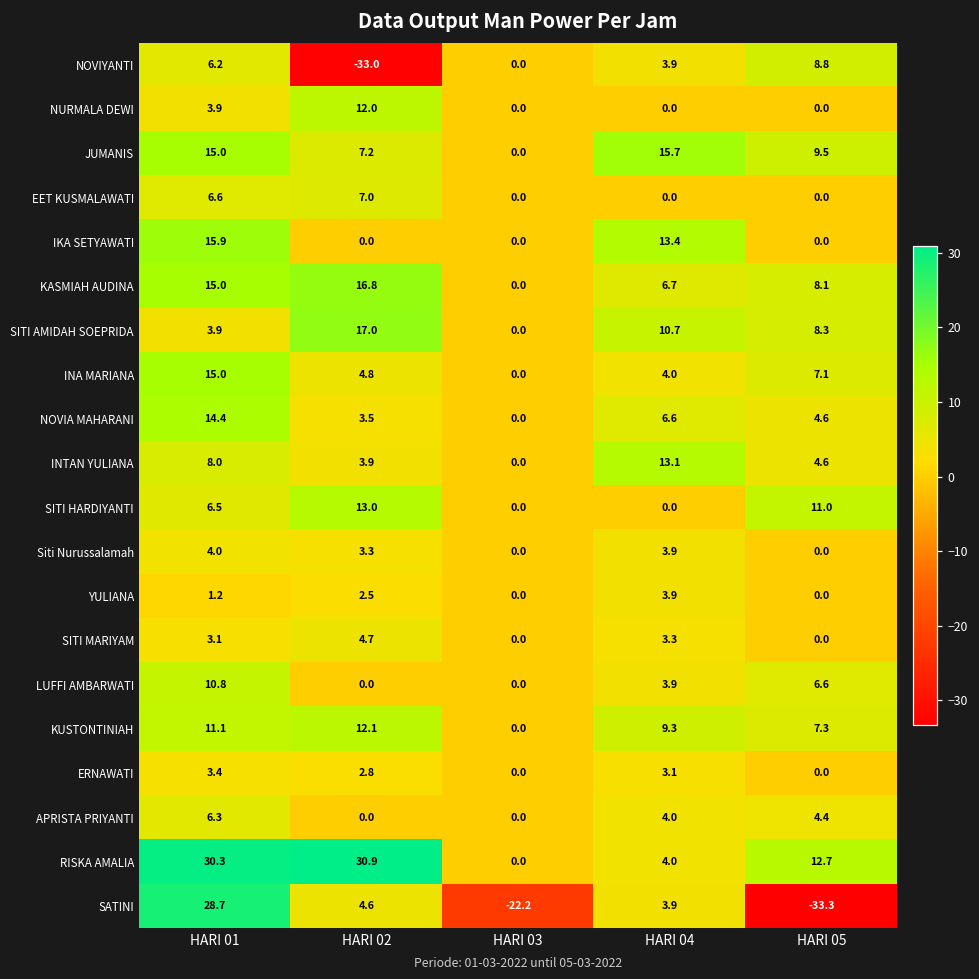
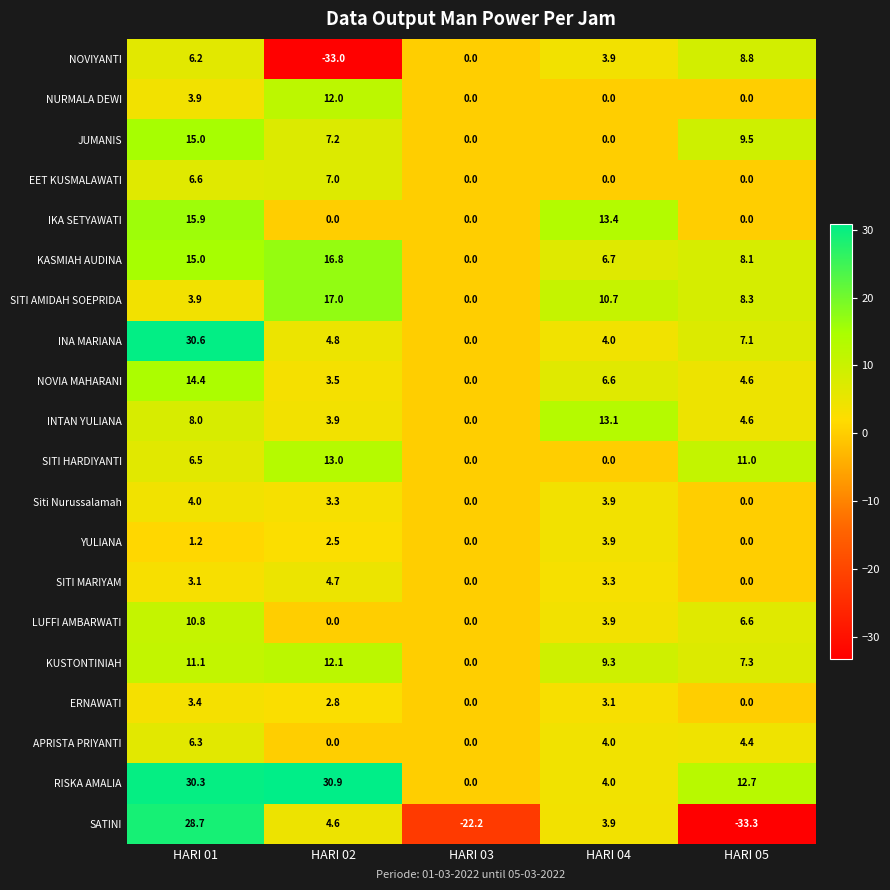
  {
    "NOVIYANTI": {
      "HARI 01": 6.2,
      "HARI 02": -33.0,
      "HARI 03": 0.0,
      "HARI 04": 3.9,
      "HARI 05": 8.8
    },
    "NURMALA DEWI": {
      "HARI 01": 3.9,
      "HARI 02": 12.0,
      "HARI 03": 0.0,
      "HARI 04": 0.0,
      "HARI 05": 0.0
    },
    "JUMANIS": {
      "HARI 01": 15.0,
      "HARI 02": 7.2,
      "HARI 03": 0.0,
-     "HARI 04": 15.7,
+     "HARI 04": 0.0,
      "HARI 05": 9.5
    },
    "EET KUSMALAWATI": {
      "HARI 01": 6.6,
      "HARI 02": 7.0,
      "HARI 03": 0.0,
      "HARI 04": 0.0,
      "HARI 05": 0.0
    },
    "IKA SETYAWATI": {
      "HARI 01": 15.9,
      "HARI 02": 0.0,
      "HARI 03": 0.0,
      "HARI 04": 13.4,
      "HARI 05": 0.0
    },
    "KASMIAH AUDINA": {
      "HARI 01": 15.0,
      "HARI 02": 16.8,
      "HARI 03": 0.0,
      "HARI 04": 6.7,
      "HARI 05": 8.1
    },
    "SITI AMIDAH SOEPRIDA": {
      "HARI 01": 3.9,
      "HARI 02": 17.0,
      "HARI 03": 0.0,
      "HARI 04": 10.7,
      "HARI 05": 8.3
    },
    "INA MARIANA": {
-     "HARI 01": 15.0,
+     "HARI 01": 30.6,
      "HARI 02": 4.8,
      "HARI 03": 0.0,
      "HARI 04": 4.0,
      "HARI 05": 7.1
    },
    "NOVIA MAHARANI": {
      "HARI 01": 14.4,
      "HARI 02": 3.5,
      "HARI 03": 0.0,
      "HARI 04": 6.6,
      "HARI 05": 4.6
    },
    "INTAN YULIANA": {
      "HARI 01": 8.0,
      "HARI 02": 3.9,
      "HARI 03": 0.0,
      "HARI 04": 13.1,
      "HARI 05": 4.6
    },
    "SITI HARDIYANTI": {
      "HARI 01": 6.5,
      "HARI 02": 13.0,
      "HARI 03": 0.0,
      "HARI 04": 0.0,
      "HARI 05": 11.0
    },
    "Siti Nurussalamah": {
      "HARI 01": 4.0,
      "HARI 02": 3.3,
      "HARI 03": 0.0,
      "HARI 04": 3.9,
      "HARI 05": 0.0
    },
    "YULIANA": {
      "HARI 01": 1.2,
      "HARI 02": 2.5,
      "HARI 03": 0.0,
      "HARI 04": 3.9,
      "HARI 05": 0.0
    },
    "SITI MARIYAM": {
      "HARI 01": 3.1,
      "HARI 02": 4.7,
      "HARI 03": 0.0,
      "HARI 04": 3.3,
      "HARI 05": 0.0
    },
    "LUFFI AMBARWATI": {
      "HARI 01": 10.8,
      "HARI 02": 0.0,
      "HARI 03": 0.0,
      "HARI 04": 3.9,
      "HARI 05": 6.6
    },
    "KUSTONTINIAH": {
      "HARI 01": 11.1,
      "HARI 02": 12.1,
      "HARI 03": 0.0,
      "HARI 04": 9.3,
      "HARI 05": 7.3
    },
    "ERNAWATI": {
      "HARI 01": 3.4,
      "HARI 02": 2.8,
      "HARI 03": 0.0,
      "HARI 04": 3.1,
      "HARI 05": 0.0
    },
    "APRISTA PRIYANTI": {
      "HARI 01": 6.3,
      "HARI 02": 0.0,
      "HARI 03": 0.0,
      "HARI 04": 4.0,
      "HARI 05": 4.4
    },
    "RISKA AMALIA": {
      "HARI 01": 30.3,
      "HARI 02": 30.9,
      "HARI 03": 0.0,
      "HARI 04": 4.0,
      "HARI 05": 12.7
    },
    "SATINI": {
      "HARI 01": 28.7,
      "HARI 02": 4.6,
      "HARI 03": -22.2,
      "HARI 04": 3.9,
      "HARI 05": -33.3
    }
  }
